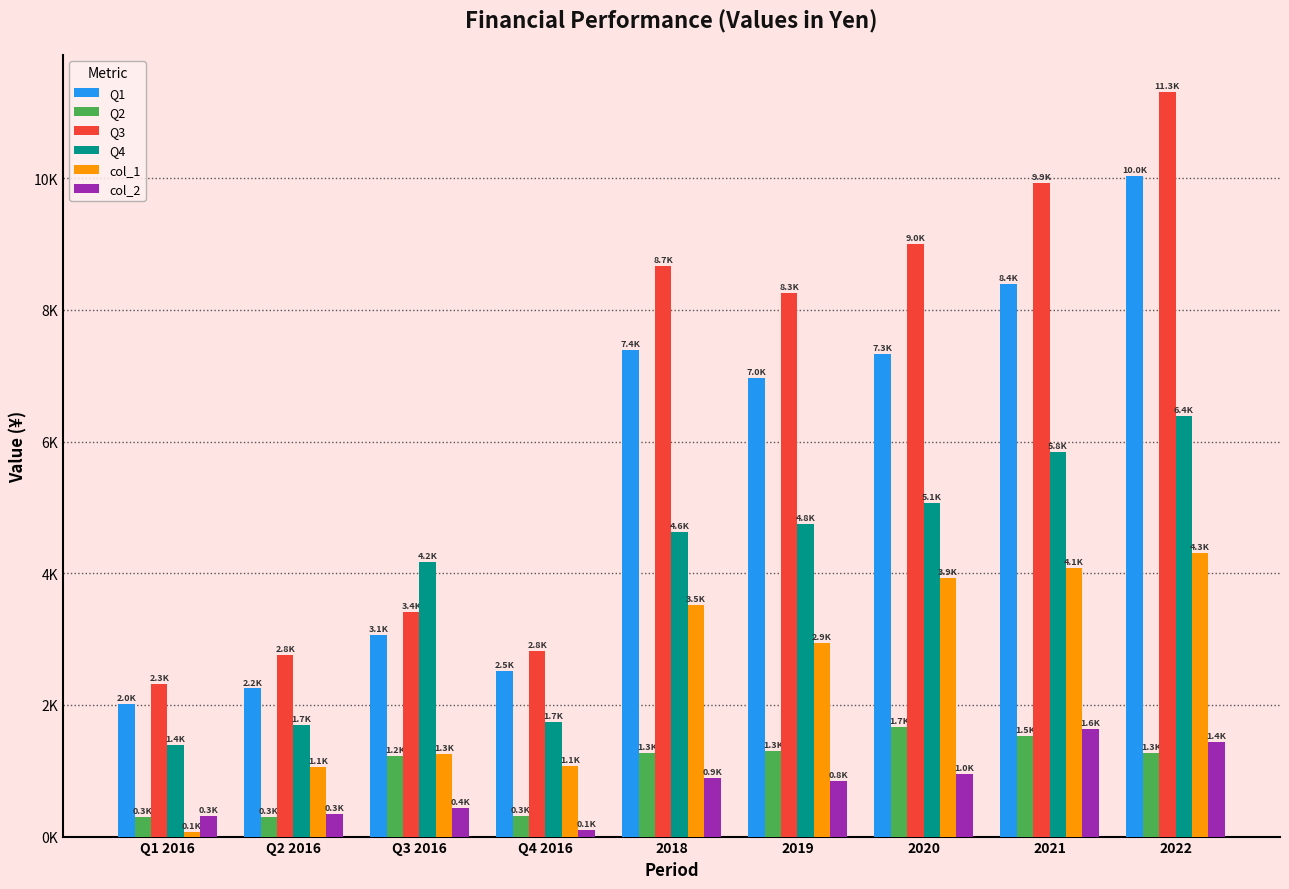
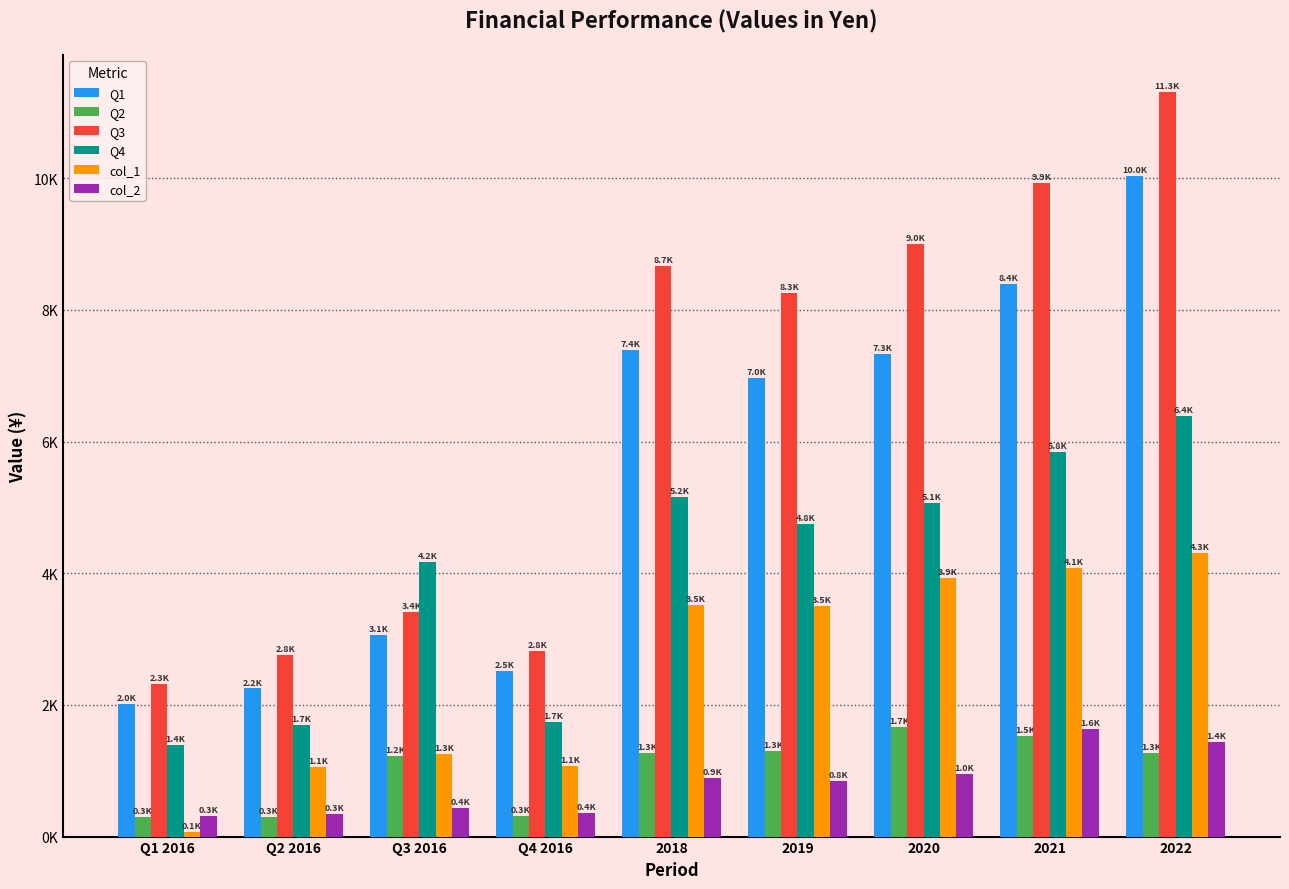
  {
    "Q1": {
      "Q1 2016": "2.0K",
      "Q2 2016": "2.2K",
      "Q3 2016": "3.1K",
      "Q4 2016": "2.5K",
      "2018": "7.4K",
      "2019": "7.0K",
      "2020": "7.3K",
      "2021": "8.4K",
      "2022": "10.0K"
    },
    "Q2": {
      "Q1 2016": "0.3K",
      "Q2 2016": "0.3K",
      "Q3 2016": "1.2K",
      "Q4 2016": "0.3K",
      "2018": "1.3K",
      "2019": "1.3K",
      "2020": "1.7K",
      "2021": "1.5K",
      "2022": "1.3K"
    },
    "Q3": {
      "Q1 2016": "2.3K",
      "Q2 2016": "2.8K",
      "Q3 2016": "3.4K",
      "Q4 2016": "2.8K",
      "2018": "8.7K",
      "2019": "8.3K",
      "2020": "9.0K",
      "2021": "9.9K",
      "2022": "11.3K"
    },
    "Q4": {
      "Q1 2016": "1.4K",
      "Q2 2016": "1.7K",
      "Q3 2016": "4.2K",
      "Q4 2016": "1.7K",
-     "2018": "4.6K",
+     "2018": "5.2K",
      "2019": "4.8K",
      "2020": "5.1K",
      "2021": "5.8K",
      "2022": "6.4K"
    },
    "col_1": {
      "Q1 2016": "0.1K",
      "Q2 2016": "1.1K",
      "Q3 2016": "1.3K",
      "Q4 2016": "1.1K",
      "2018": "3.5K",
-     "2019": "2.9K",
+     "2019": "3.5K",
      "2020": "3.9K",
      "2021": "4.1K",
      "2022": "4.3K"
    },
    "col_2": {
      "Q1 2016": "0.3K",
      "Q2 2016": "0.3K",
      "Q3 2016": "0.4K",
-     "Q4 2016": "0.1K",
+     "Q4 2016": "0.4K",
      "2018": "0.9K",
      "2019": "0.8K",
      "2020": "1.0K",
      "2021": "1.6K",
      "2022": "1.4K"
    }
  }
